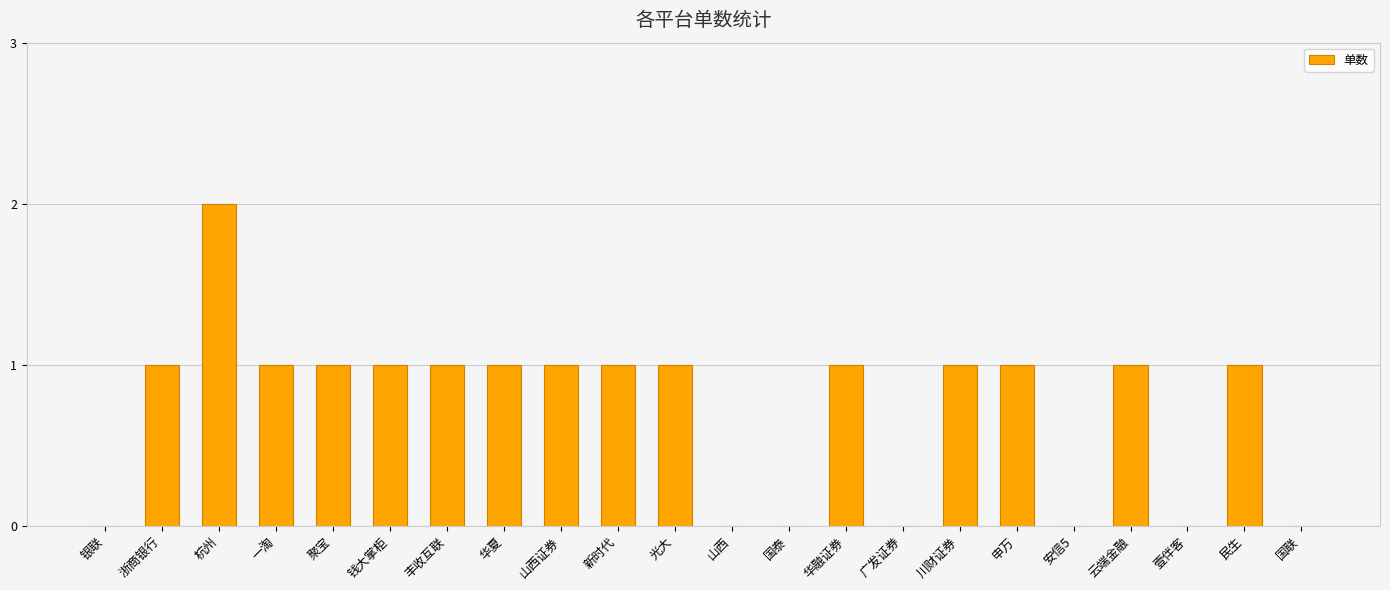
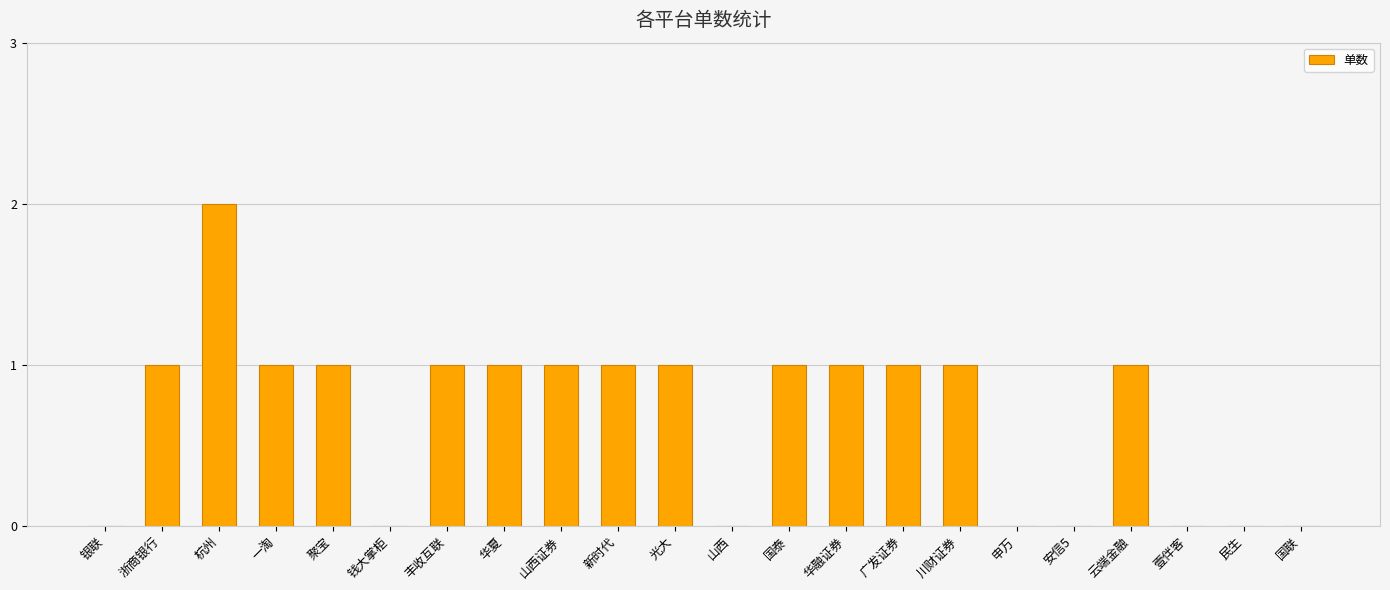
  {
    "银联": 0,
    "浙商银行": 1,
    "杭州": 2,
    "一淘": 1,
    "聚宝": 1,
-   "钱大掌柜": 1,
+   "钱大掌柜": 0,
    "丰收互联": 1,
    "华夏": 1,
    "山西证券": 1,
    "新时代": 1,
    "光大": 1,
    "山西": 0,
-   "国泰": 0,
+   "国泰": 1,
    "华融证券": 1,
-   "广发证券": 0,
+   "广发证券": 1,
    "川财证券": 1,
-   "申万": 1,
+   "申万": 0,
    "安信5": 0,
    "云端金融": 1,
    "壹伴客": 0,
-   "民生": 1,
+   "民生": 0,
    "国联": 0
  }
